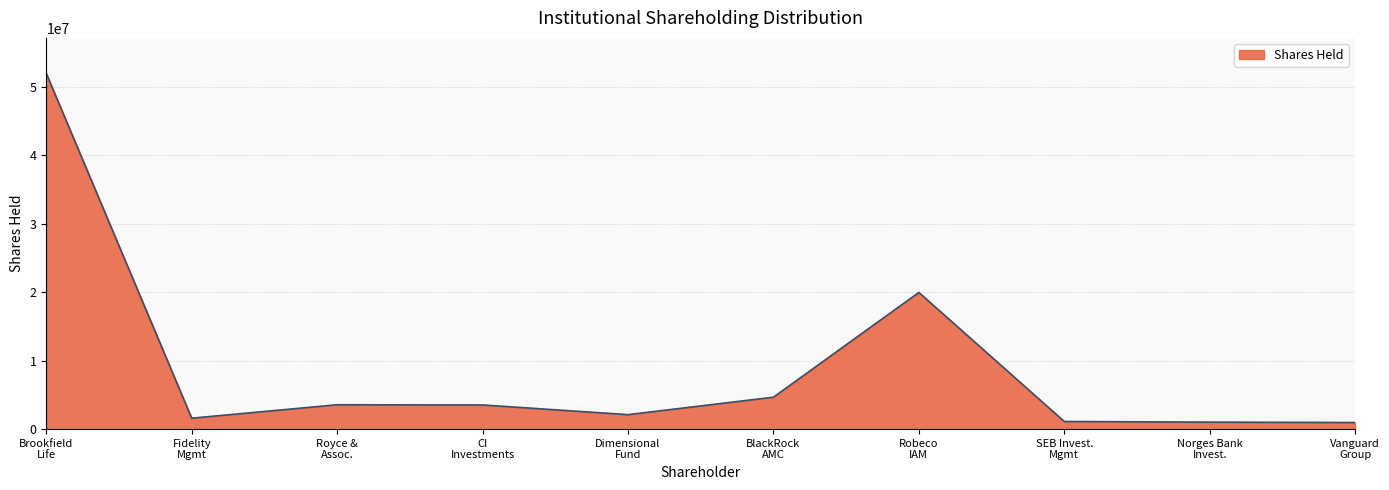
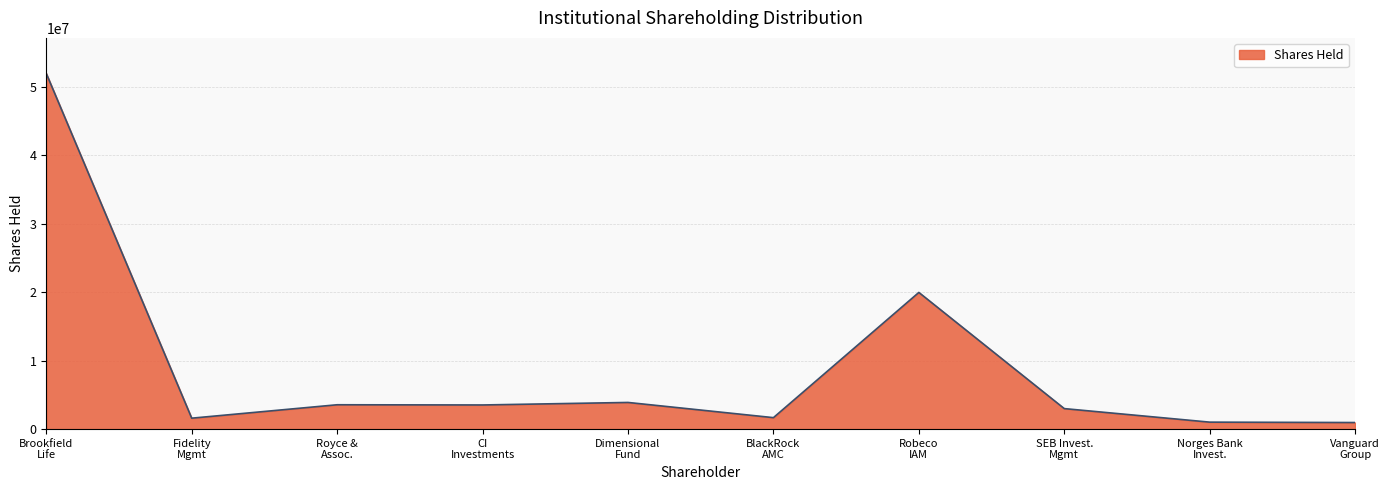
  {
    "Brookfield Life": 52000000,
    "Fidelity Mgmt": 2000000,
    "Royce & Assoc.": 4000000,
    "CI Investments": 4000000,
-   "Dimensional Fund": 2000000,
-   "BlackRock AMC": 5000000,
+   "Dimensional Fund": 4000000,
+   "BlackRock AMC": 2000000,
    "Robeco IAM": 20000000,
-   "SEB Invest. Mgmt": 1000000,
+   "SEB Invest. Mgmt": 3000000,
    "Norges Bank Invest.": 1000000,
    "Vanguard Group": 1000000
  }
